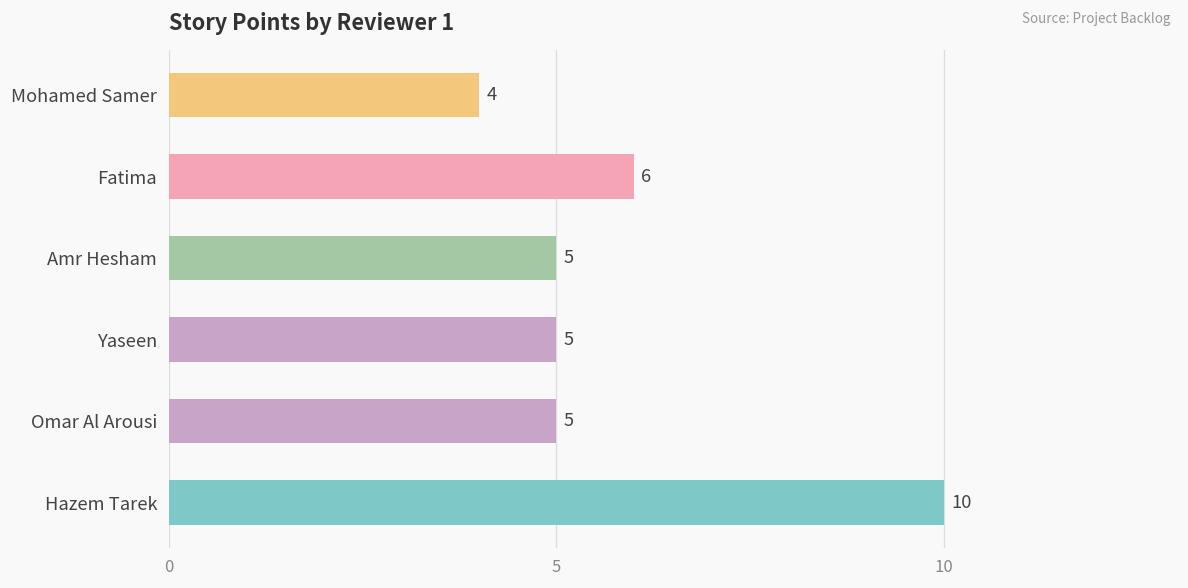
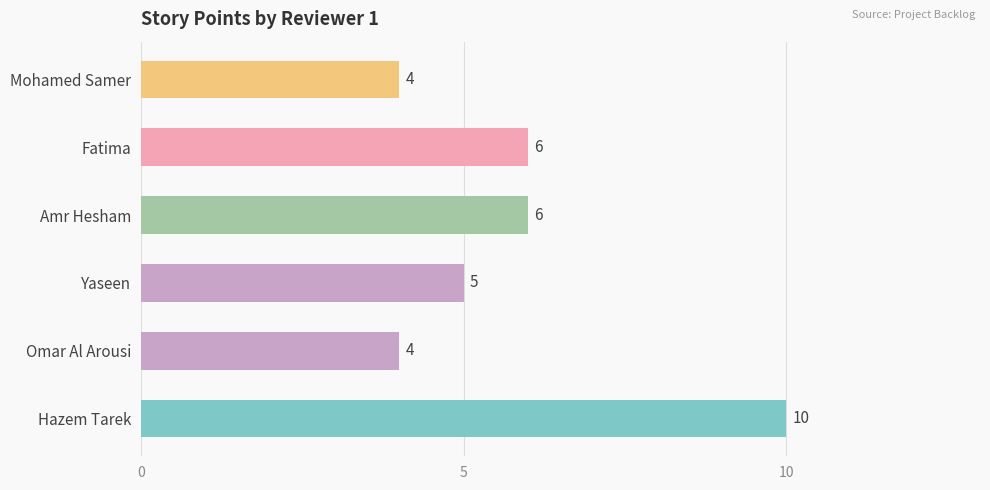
  {
    "Mohamed Samer": 4,
    "Fatima": 6,
-   "Amr Hesham": 5,
+   "Amr Hesham": 6,
    "Yaseen": 5,
-   "Omar Al Arousi": 5,
+   "Omar Al Arousi": 4,
    "Hazem Tarek": 10
  }
